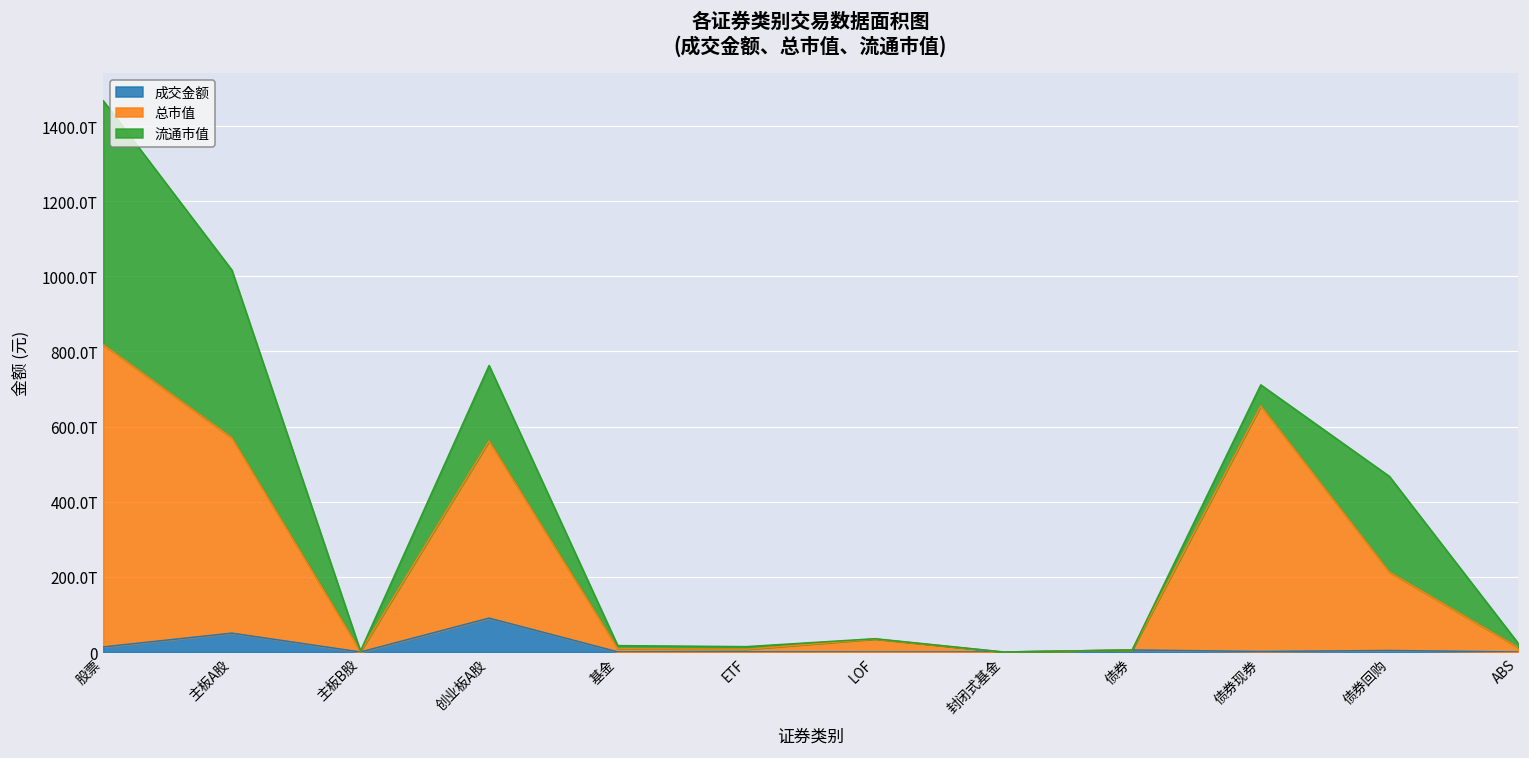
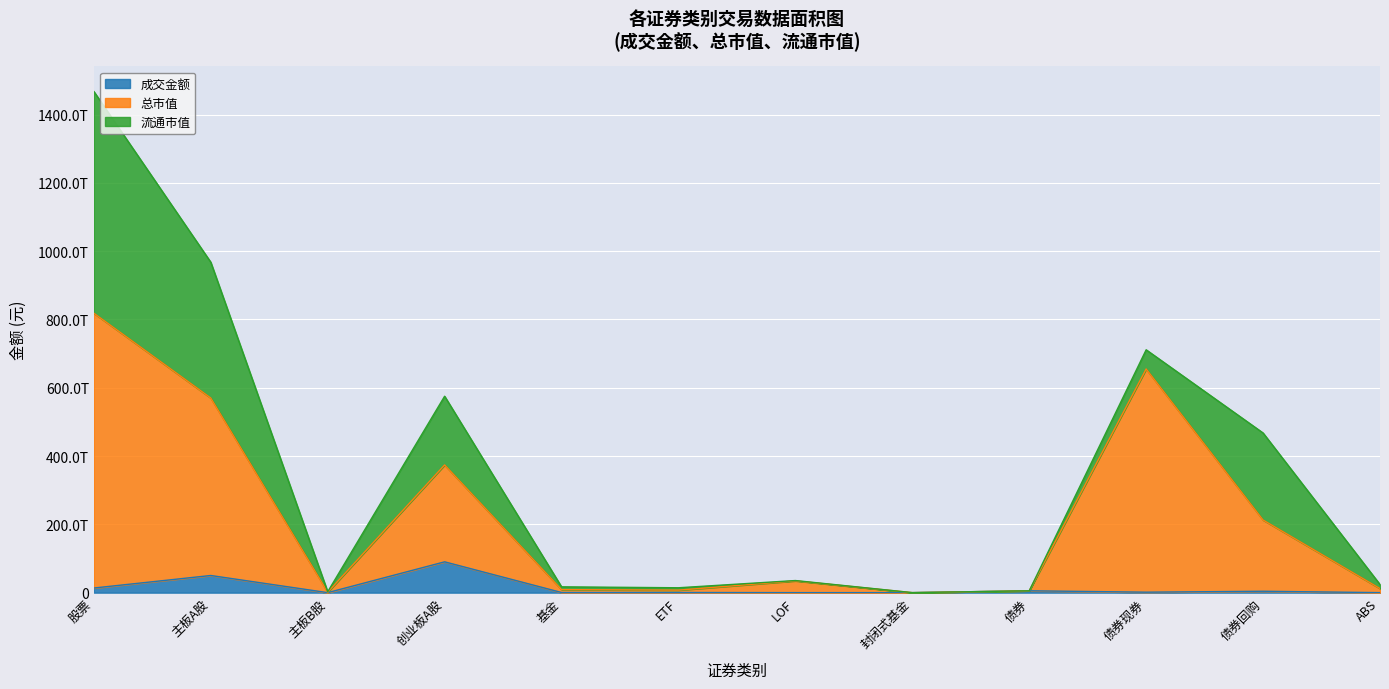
  {
    "成交金额": {
      "股票": "10T",
      "主板A股": "50T",
      "创业板A股": "90T",
      "基金": "0T",
      "LOF": "0T",
      "债券现券": "0T",
      "债券回购": "0T",
      "ABS": "0T"
    },
    "总市值": {
      "股票": "800T",
      "主板A股": "520T",
-     "创业板A股": "470T",
+     "创业板A股": "280T",
      "基金": "10T",
      "债券现券": "650T",
      "债券回购": "210T",
      "ABS": "10T"
    },
    "流通市值": {
      "股票": "650T",
-     "主板A股": "450T",
+     "主板A股": "400T",
      "创业板A股": "200T",
      "基金": "10T",
      "债券现券": "60T",
      "债券回购": "250T",
      "ABS": "10T"
    }
  }
